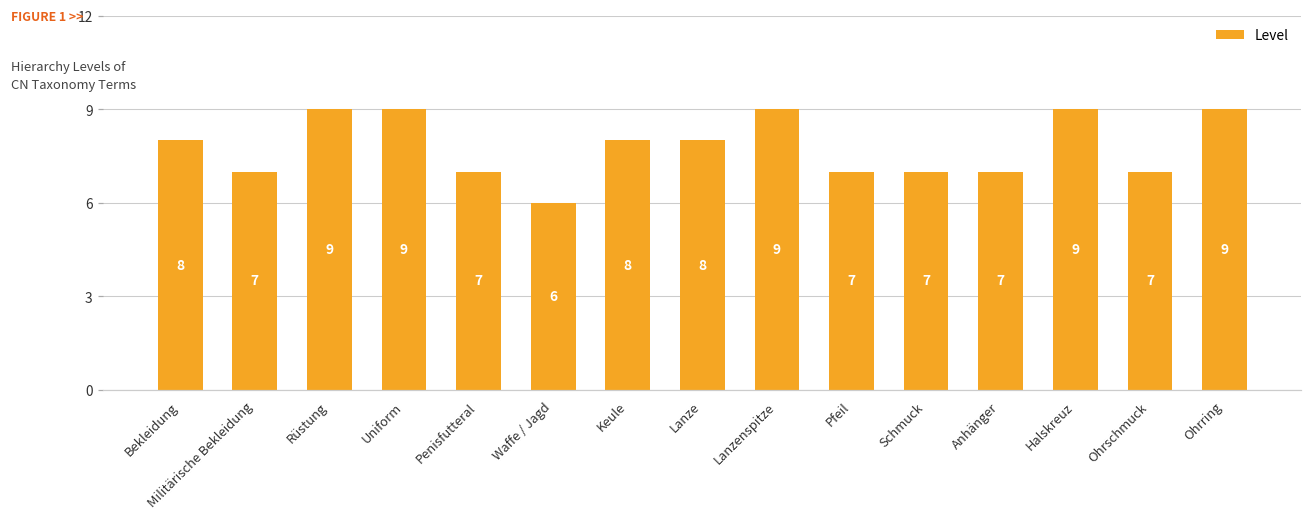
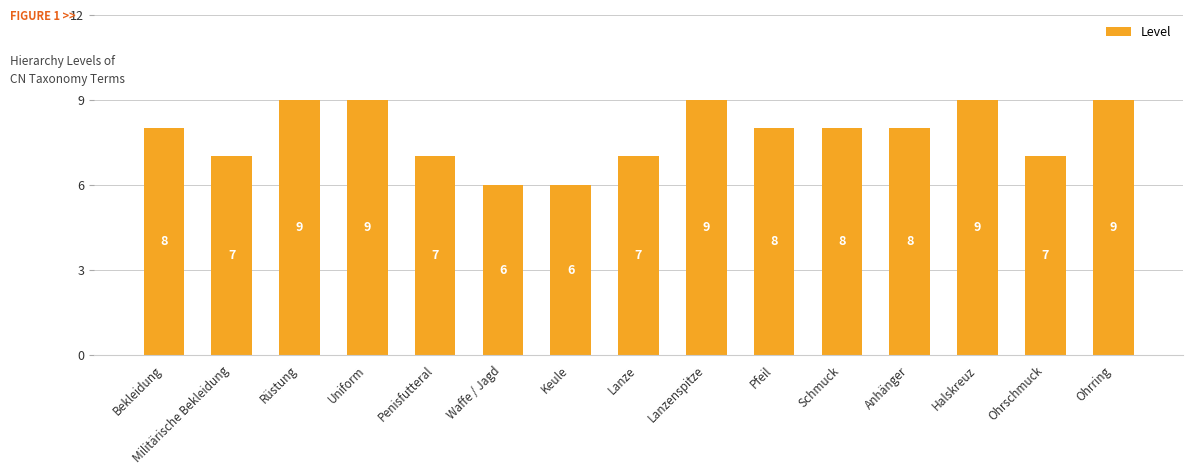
  {
    "Bekleidung": 8,
    "Militärische Bekleidung": 7,
    "Rüstung": 9,
    "Uniform": 9,
    "Penisfutteral": 7,
    "Waffe / Jagd": 6,
-   "Keule": 8,
-   "Lanze": 8,
+   "Keule": 6,
+   "Lanze": 7,
    "Lanzenspitze": 9,
-   "Pfeil": 7,
-   "Schmuck": 7,
-   "Anhänger": 7,
+   "Pfeil": 8,
+   "Schmuck": 8,
+   "Anhänger": 8,
    "Halskreuz": 9,
    "Ohrschmuck": 7,
    "Ohrring": 9
  }
